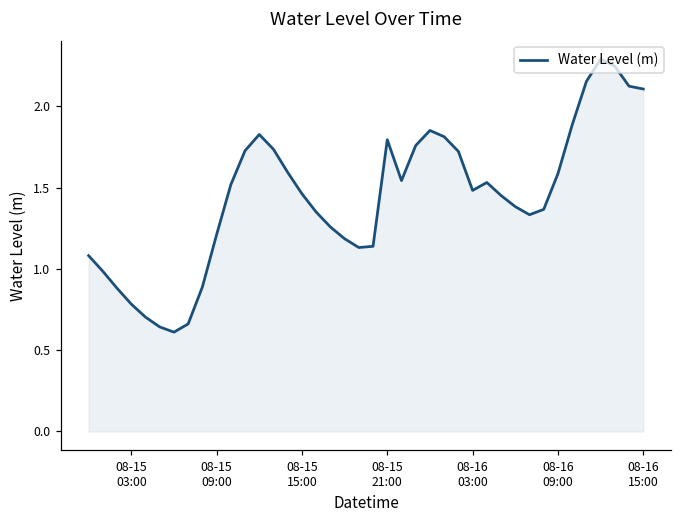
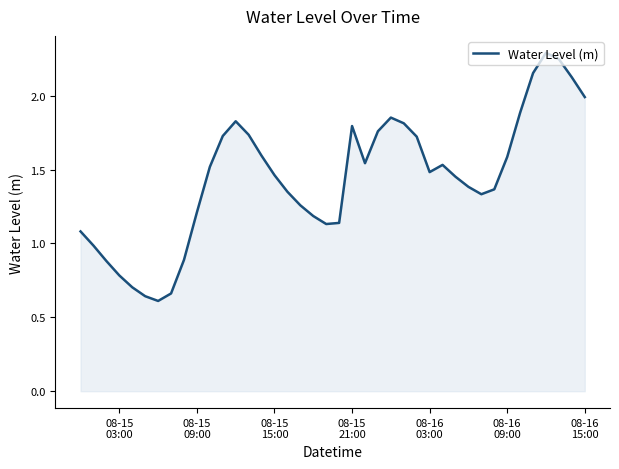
  {
    "08-15 03:00": 0.78,
    "08-15 09:00": 1.21,
    "08-15 15:00": 1.46,
    "08-15 21:00": 1.79,
    "08-16 03:00": 1.48,
    "08-16 09:00": 1.59,
-   "08-16 15:00": 2.11
+   "08-16 15:00": 1.99
  }
